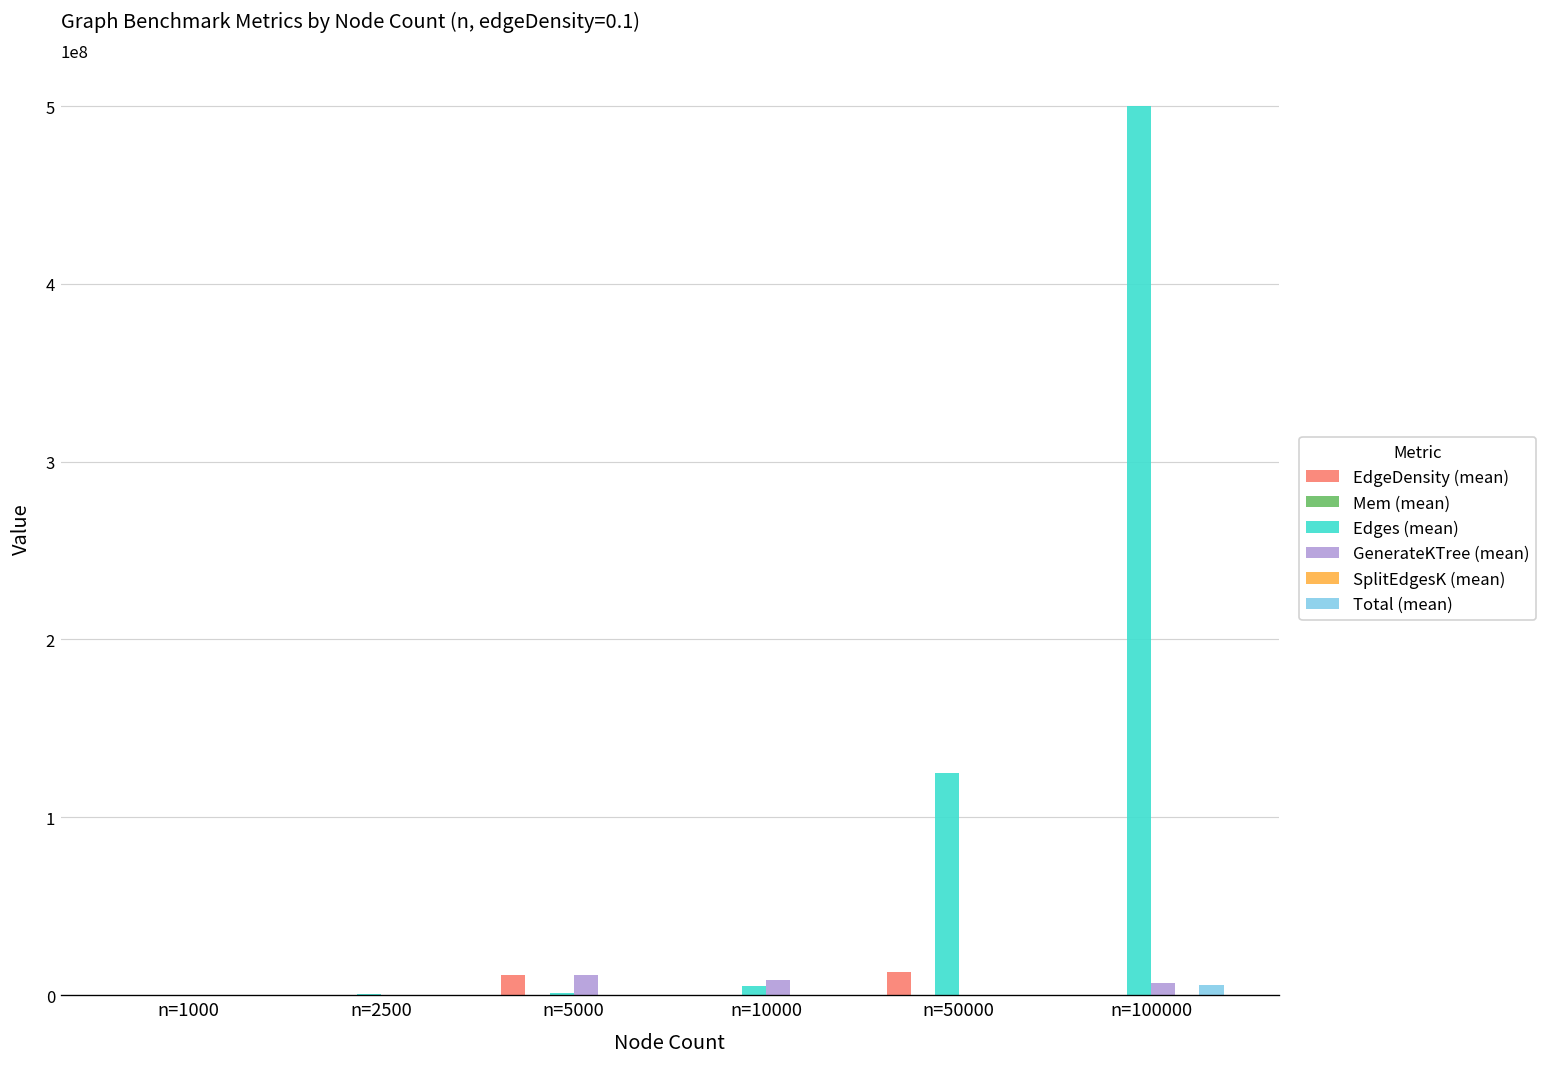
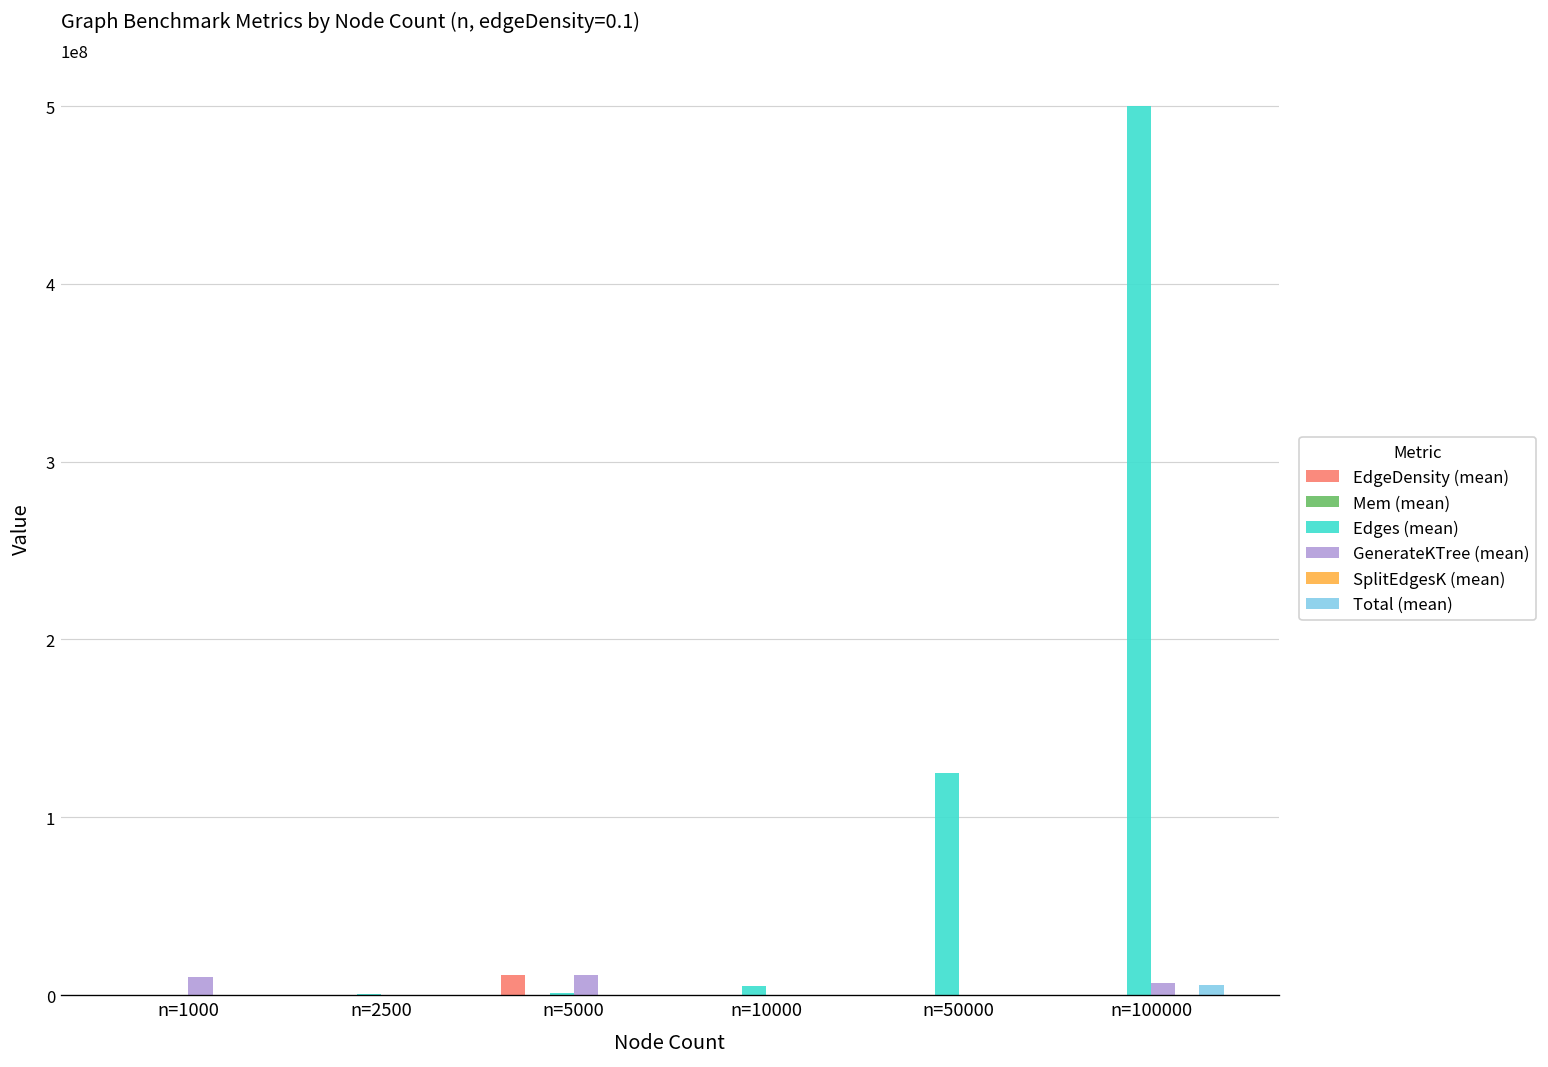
  {
    "EdgeDensity (mean)": {
      "n=5000": 11000000,
-     "n=50000": 13000000
+     "n=50000": 0
    },
    "Edges (mean)": {
      "n=10000": 5000000,
      "n=50000": 125000000,
      "n=100000": 500000000
    },
    "GenerateKTree (mean)": {
-     "n=1000": 0,
+     "n=1000": 10000000,
      "n=5000": 11000000,
-     "n=10000": 8000000,
+     "n=10000": 0,
      "n=100000": 7000000
    },
    "Total (mean)": {
      "n=100000": 6000000
    }
  }
